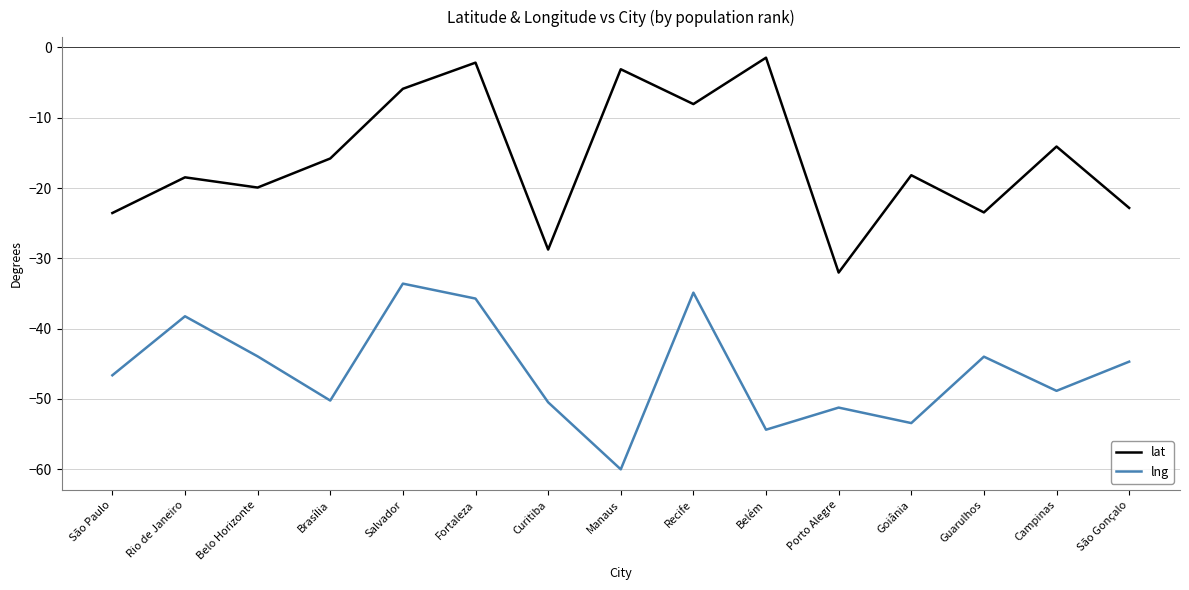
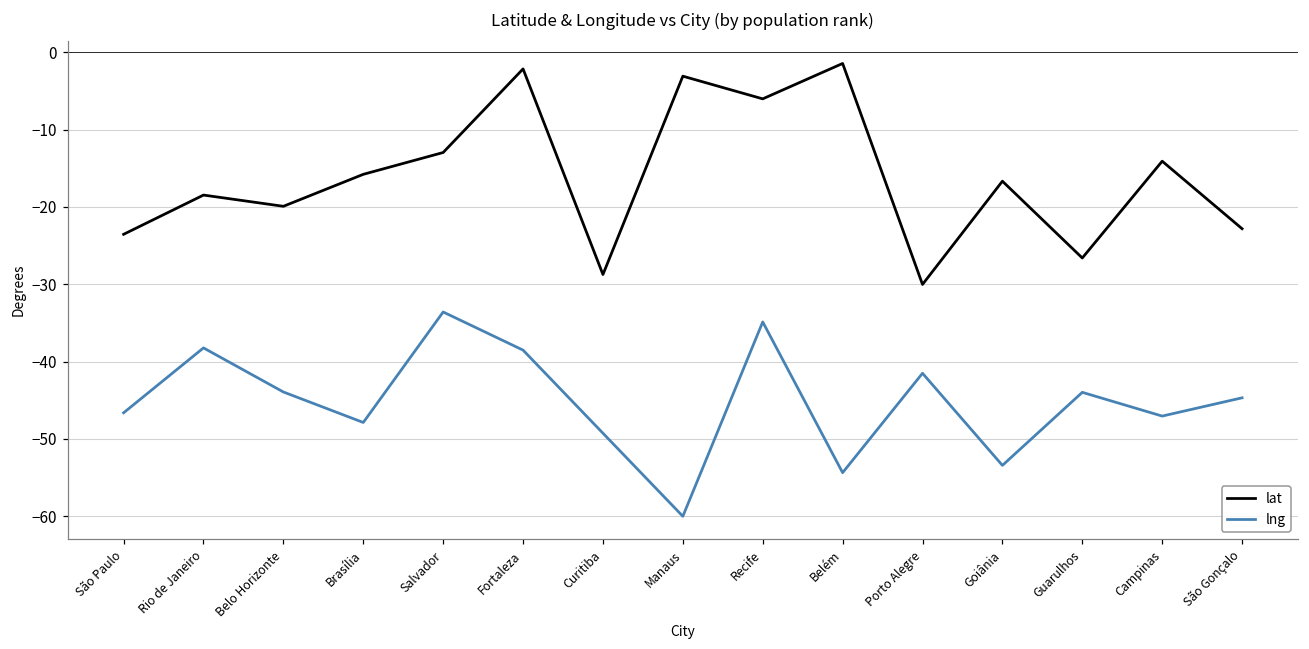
  {
    "lat": {
      "São Paulo": -24,
      "Rio de Janeiro": -18,
      "Belo Horizonte": -20,
      "Brasília": -16,
-     "Salvador": -6,
+     "Salvador": -13,
      "Fortaleza": -2,
      "Curitiba": -29,
      "Manaus": -3,
-     "Recife": -8,
+     "Recife": -6,
      "Belém": -1,
-     "Porto Alegre": -32,
-     "Goiânia": -18,
-     "Guarulhos": -23,
+     "Porto Alegre": -30,
+     "Goiânia": -17,
+     "Guarulhos": -27,
      "Campinas": -14,
      "São Gonçalo": -23
    },
    "lng": {
      "São Paulo": -47,
      "Rio de Janeiro": -38,
      "Belo Horizonte": -44,
-     "Brasília": -50,
+     "Brasília": -48,
      "Salvador": -34,
-     "Fortaleza": -36,
-     "Curitiba": -50,
+     "Fortaleza": -39,
+     "Curitiba": -49,
      "Manaus": -60,
      "Recife": -35,
      "Belém": -54,
-     "Porto Alegre": -51,
+     "Porto Alegre": -42,
      "Goiânia": -53,
      "Guarulhos": -44,
-     "Campinas": -49,
+     "Campinas": -47,
      "São Gonçalo": -45
    }
  }
